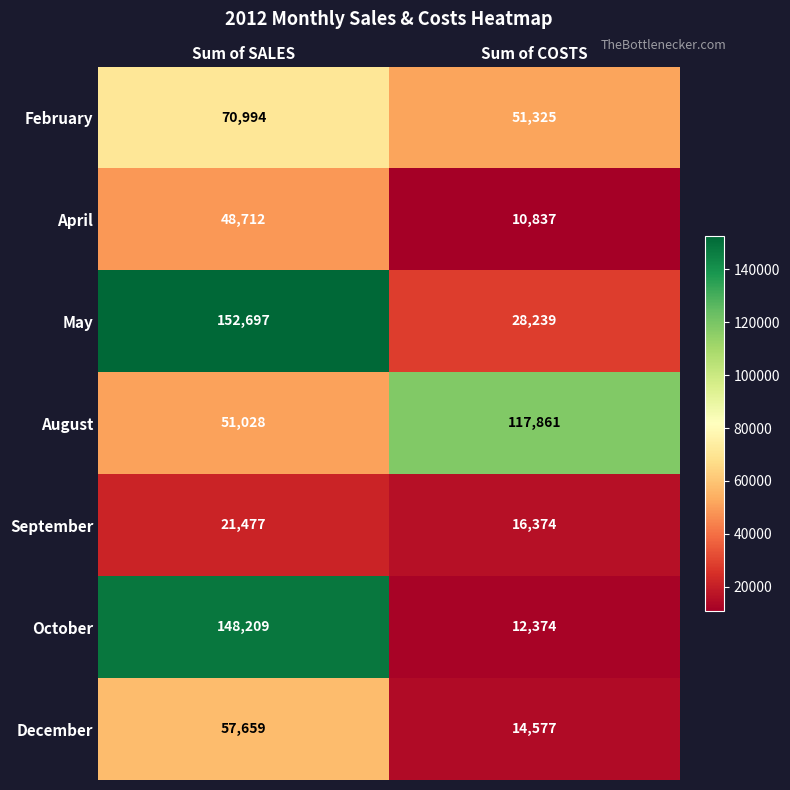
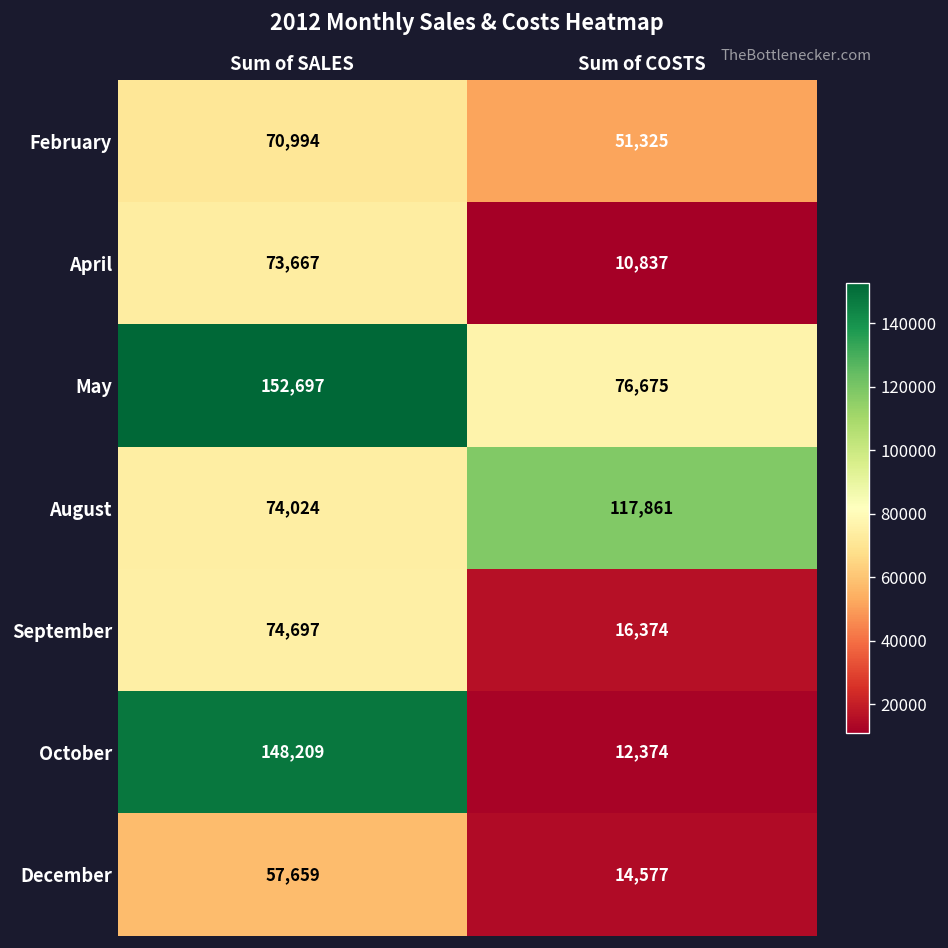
  {
    "February": {
      "Sum of SALES": "70,994",
      "Sum of COSTS": "51,325"
    },
    "April": {
-     "Sum of SALES": "48,712",
+     "Sum of SALES": "73,667",
      "Sum of COSTS": "10,837"
    },
    "May": {
      "Sum of SALES": "152,697",
-     "Sum of COSTS": "28,239"
+     "Sum of COSTS": "76,675"
    },
    "August": {
-     "Sum of SALES": "51,028",
+     "Sum of SALES": "74,024",
      "Sum of COSTS": "117,861"
    },
    "September": {
-     "Sum of SALES": "21,477",
+     "Sum of SALES": "74,697",
      "Sum of COSTS": "16,374"
    },
    "October": {
      "Sum of SALES": "148,209",
      "Sum of COSTS": "12,374"
    },
    "December": {
      "Sum of SALES": "57,659",
      "Sum of COSTS": "14,577"
    }
  }
